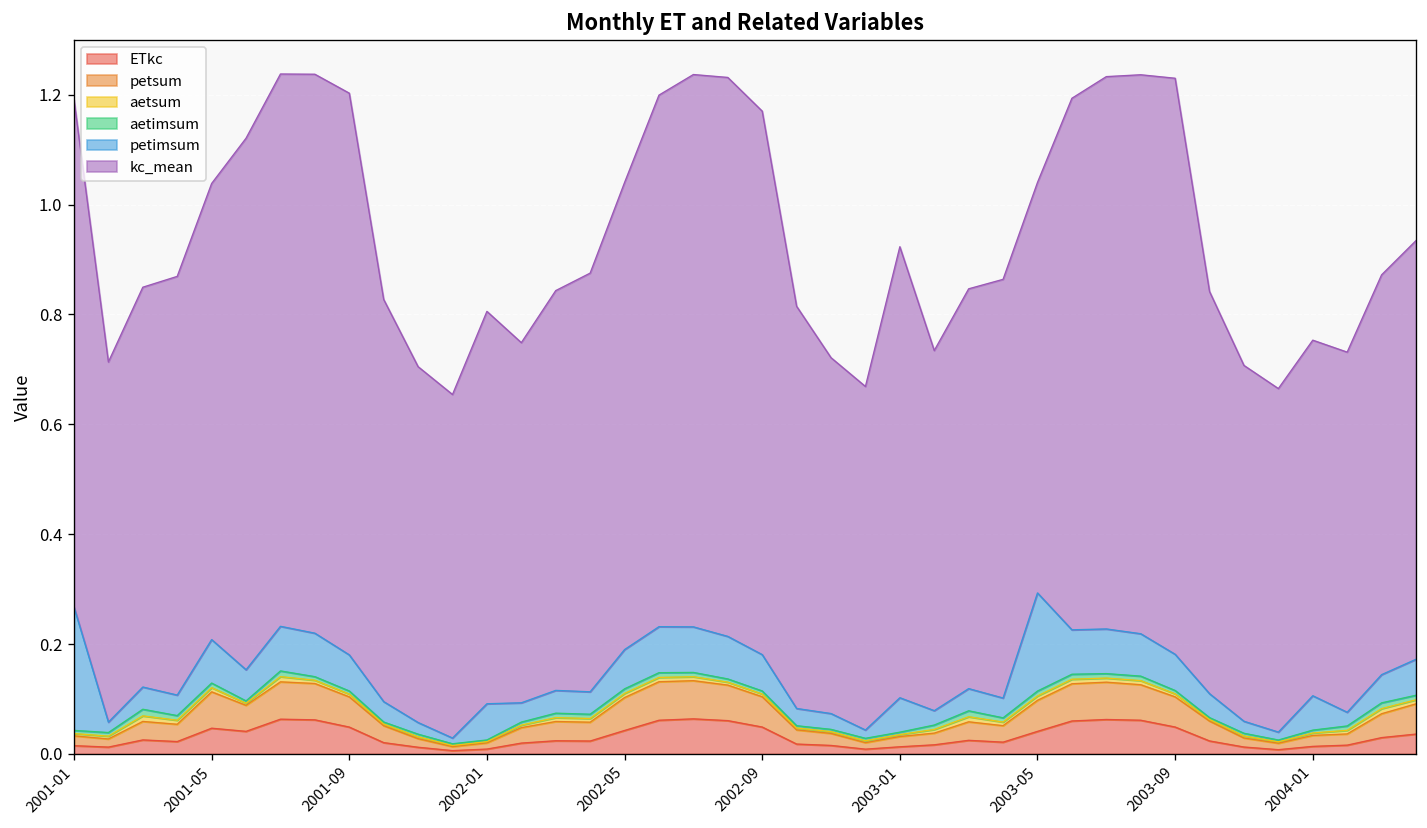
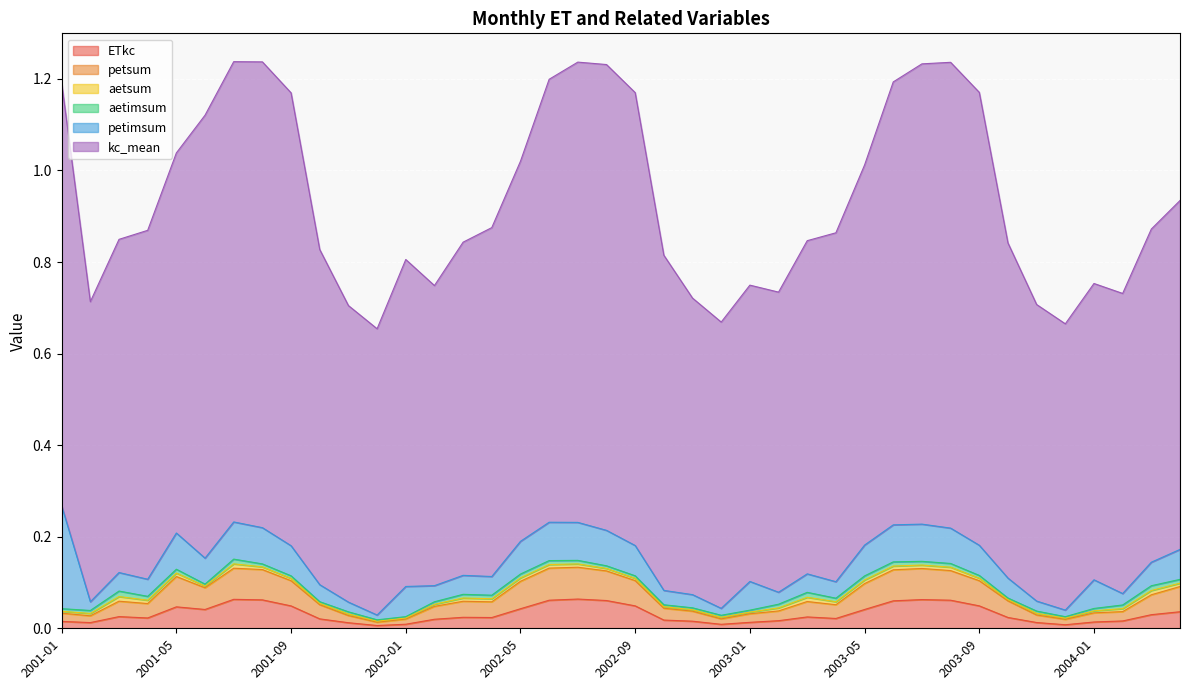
  {
    "aetimsum": {
      "2001-01": 0.01,
      "2001-05": 0.01,
      "2001-09": 0.01,
      "2002-05": 0.01,
      "2003-05": 0.01,
      "2003-09": 0.01
    },
    "petimsum": {
      "2001-01": 0.22,
      "2001-05": 0.08,
      "2001-09": 0.07,
      "2002-01": 0.07,
      "2002-05": 0.07,
      "2002-09": 0.07,
      "2003-01": 0.06,
-     "2003-05": 0.18,
+     "2003-05": 0.07,
      "2003-09": 0.07,
      "2004-01": 0.06
    },
    "kc_mean": {
      "2001-01": 0.92,
      "2001-05": 0.83,
-     "2001-09": 1.02,
+     "2001-09": 0.99,
      "2002-01": 0.71,
-     "2002-05": 0.85,
+     "2002-05": 0.83,
      "2002-09": 0.99,
-     "2003-01": 0.82,
-     "2003-05": 0.75,
-     "2003-09": 1.05,
+     "2003-01": 0.65,
+     "2003-05": 0.83,
+     "2003-09": 0.99,
      "2004-01": 0.65
    }
  }
